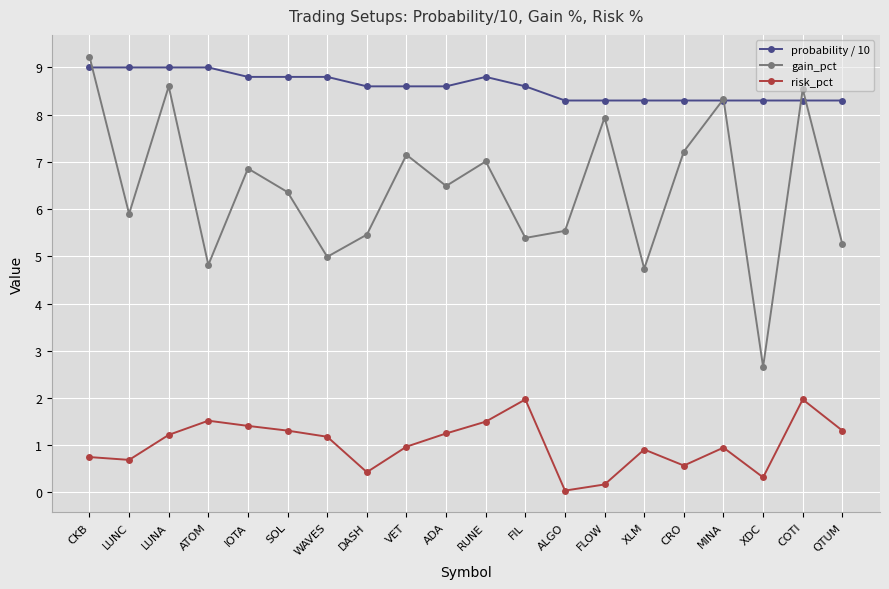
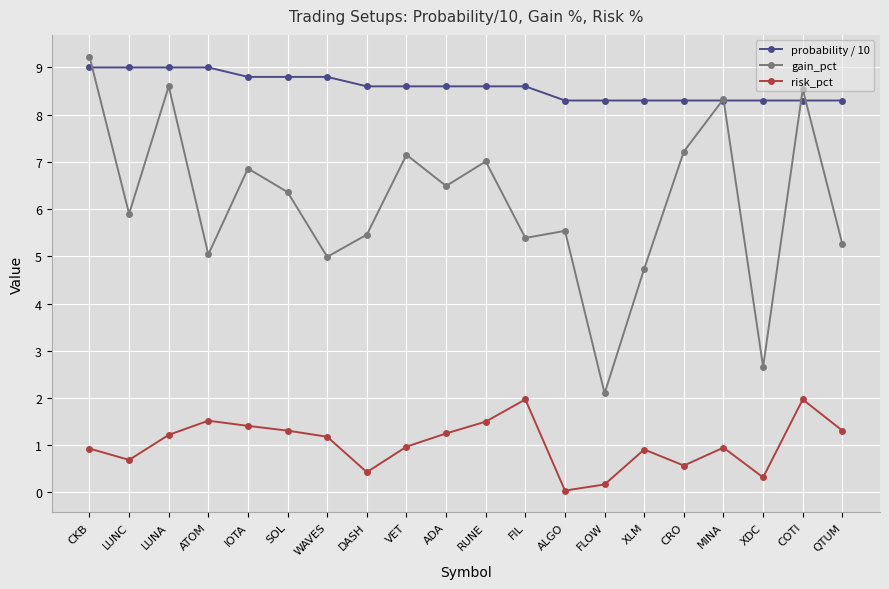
  {
    "probability / 10": {
      "CKB": 9.0,
      "LUNC": 9.0,
      "LUNA": 9.0,
      "ATOM": 9.0,
      "IOTA": 8.8,
      "SOL": 8.8,
      "WAVES": 8.8,
      "DASH": 8.6,
      "VET": 8.6,
      "ADA": 8.6,
-     "RUNE": 8.8,
+     "RUNE": 8.6,
      "FIL": 8.6,
      "ALGO": 8.3,
      "FLOW": 8.3,
      "XLM": 8.3,
      "CRO": 8.3,
      "XDC": 8.3,
      "COTI": 8.3,
      "QTUM": 8.3
    },
    "gain_pct": {
      "CKB": 9.2,
      "LUNC": 5.9,
      "LUNA": 8.6,
-     "ATOM": 4.8,
+     "ATOM": 5.0,
      "IOTA": 6.9,
      "SOL": 6.4,
      "WAVES": 5.0,
      "DASH": 5.5,
      "VET": 7.2,
      "ADA": 6.5,
      "RUNE": 7.0,
      "FIL": 5.4,
      "ALGO": 5.5,
-     "FLOW": 7.9,
+     "FLOW": 2.1,
      "XLM": 4.7,
      "CRO": 7.2,
      "XDC": 2.7,
      "QTUM": 5.3
    },
    "risk_pct": {
-     "CKB": 0.8,
+     "CKB": 0.9,
      "LUNC": 0.7,
      "LUNA": 1.2,
      "ATOM": 1.5,
      "IOTA": 1.4,
      "SOL": 1.3,
      "WAVES": 1.2,
      "DASH": 0.4,
      "VET": 1.0,
      "ADA": 1.3,
      "RUNE": 1.5,
      "FIL": 2.0,
      "ALGO": 0.0,
      "FLOW": 0.2,
      "XLM": 0.9,
      "CRO": 0.6,
      "MINA": 1.0,
      "XDC": 0.3,
      "COTI": 2.0,
      "QTUM": 1.3
    }
  }
